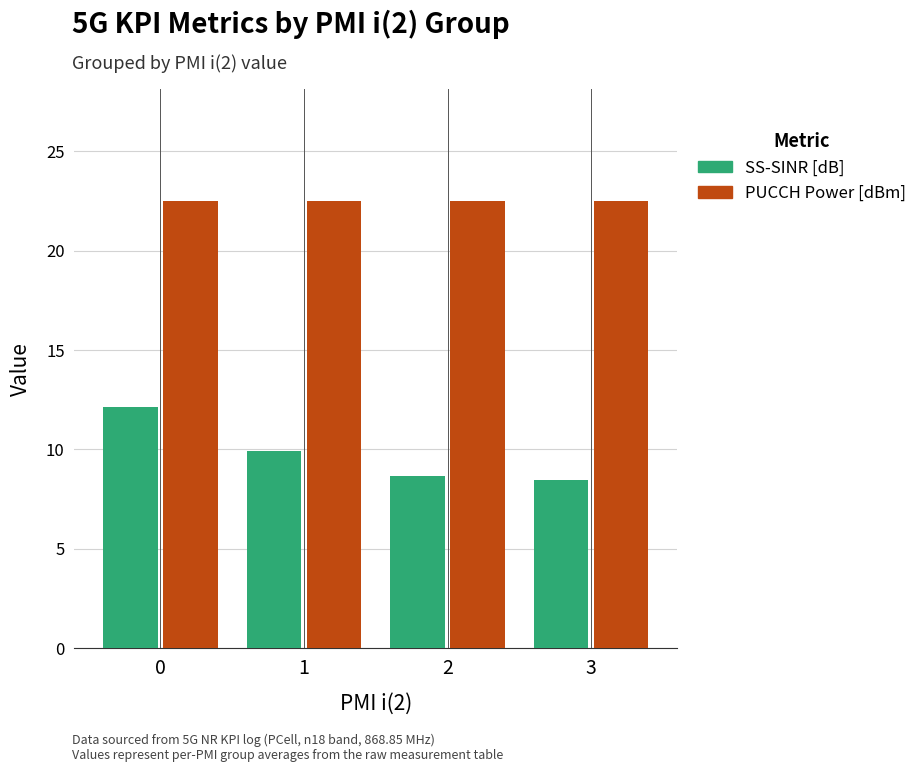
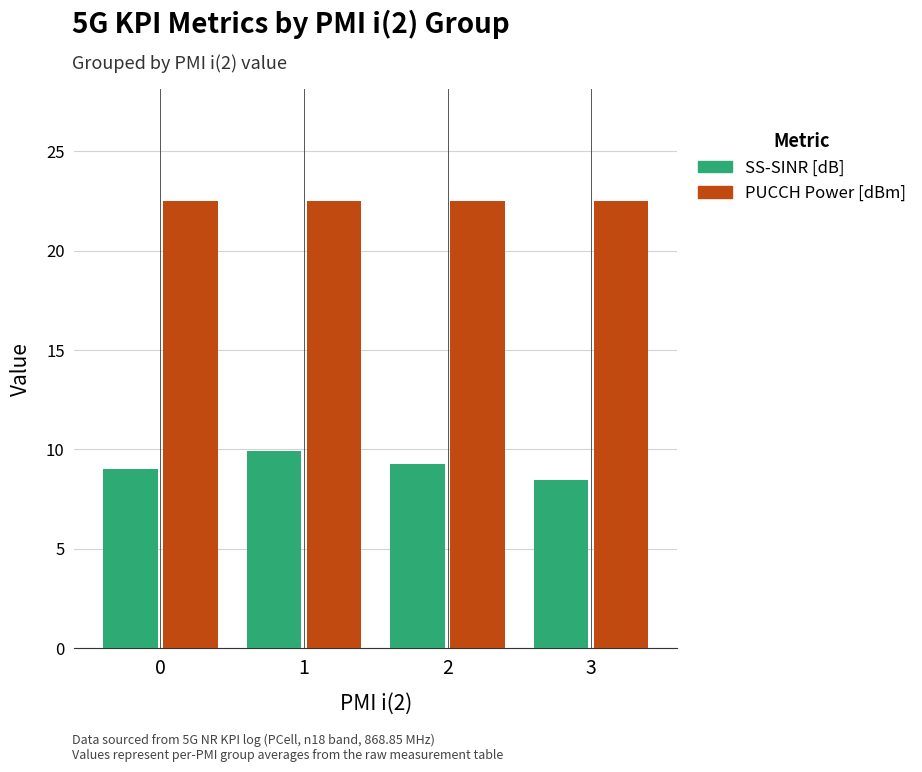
  {
    "SS-SINR [dB]": {
-     "0": 12.1,
+     "0": 9.0,
      "1": 9.9,
-     "2": 8.7,
+     "2": 9.3,
      "3": 8.5
    },
    "PUCCH Power [dBm]": {
      "0": 22.5,
      "1": 22.5,
      "2": 22.5,
      "3": 22.5
    }
  }
